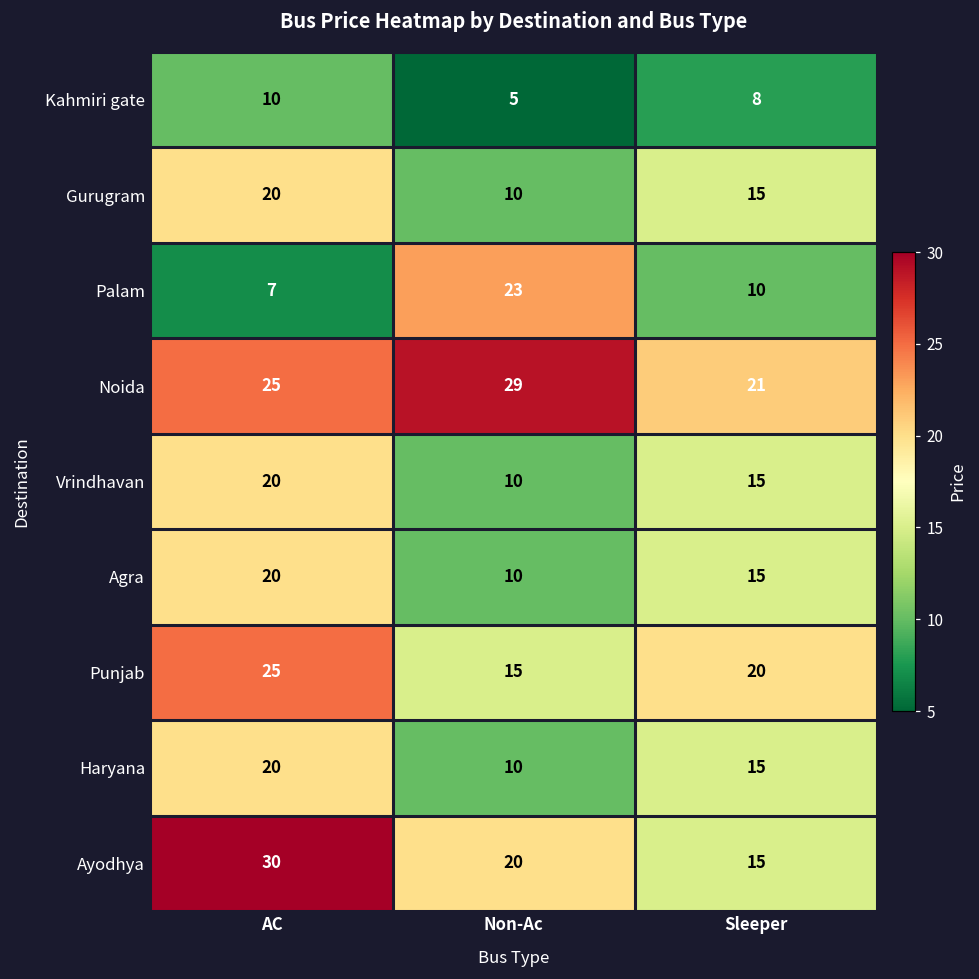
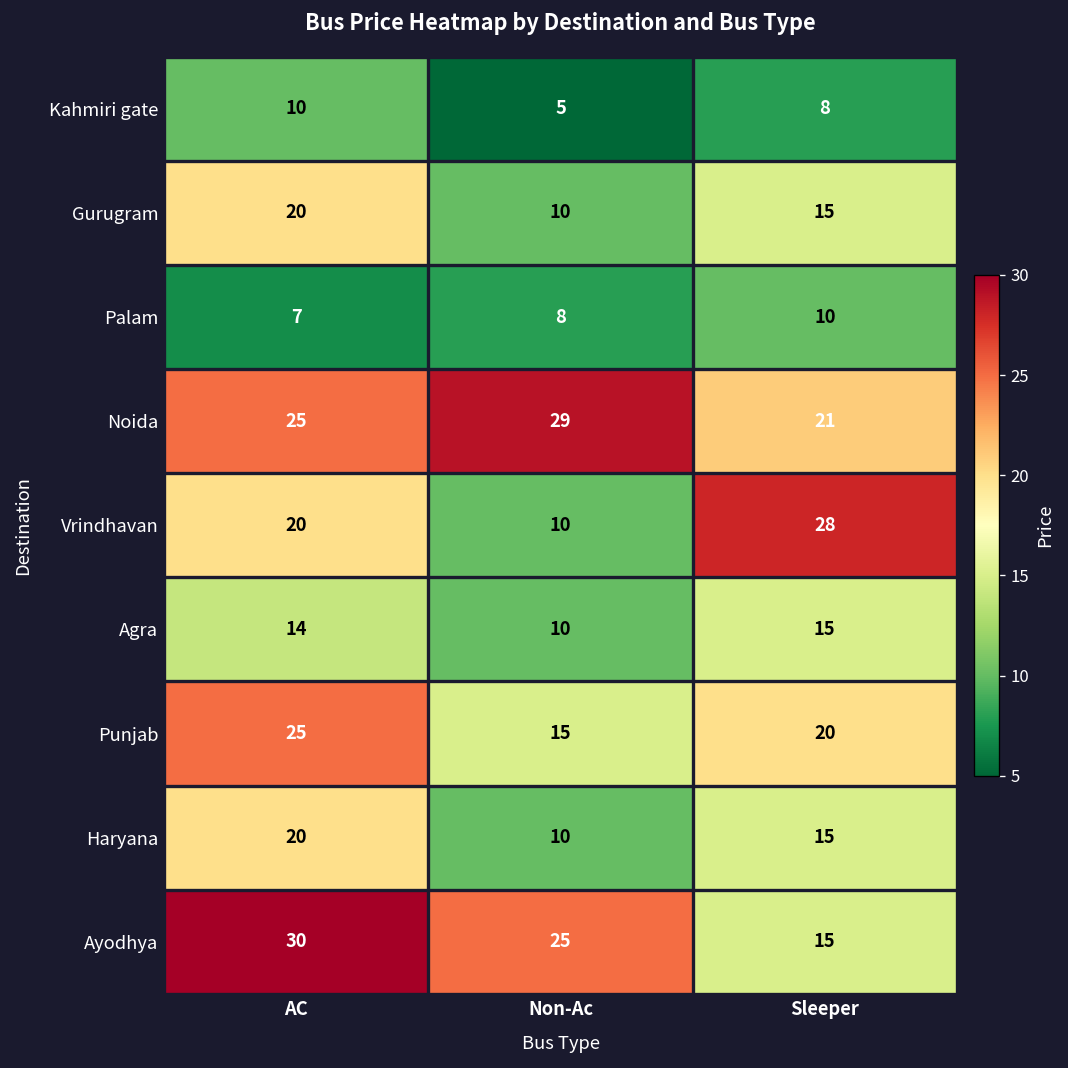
  {
    "Kahmiri gate": {
      "AC": 10,
      "Non-Ac": 5,
      "Sleeper": 8
    },
    "Gurugram": {
      "AC": 20,
      "Non-Ac": 10,
      "Sleeper": 15
    },
    "Palam": {
      "AC": 7,
-     "Non-Ac": 23,
+     "Non-Ac": 8,
      "Sleeper": 10
    },
    "Noida": {
      "AC": 25,
      "Non-Ac": 29,
      "Sleeper": 21
    },
    "Vrindhavan": {
      "AC": 20,
      "Non-Ac": 10,
-     "Sleeper": 15
+     "Sleeper": 28
    },
    "Agra": {
-     "AC": 20,
+     "AC": 14,
      "Non-Ac": 10,
      "Sleeper": 15
    },
    "Punjab": {
      "AC": 25,
      "Non-Ac": 15,
      "Sleeper": 20
    },
    "Haryana": {
      "AC": 20,
      "Non-Ac": 10,
      "Sleeper": 15
    },
    "Ayodhya": {
      "AC": 30,
-     "Non-Ac": 20,
+     "Non-Ac": 25,
      "Sleeper": 15
    }
  }
